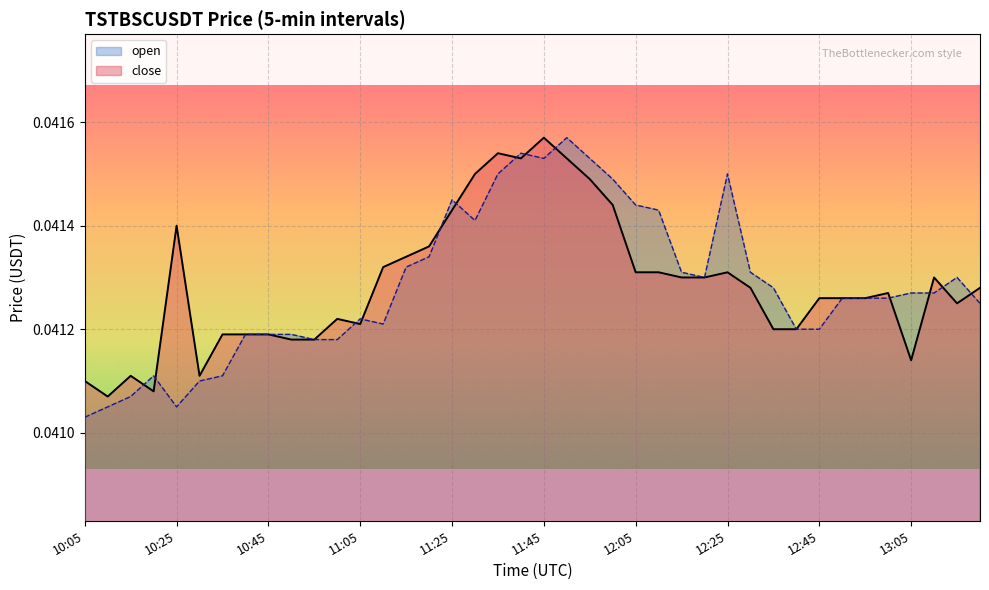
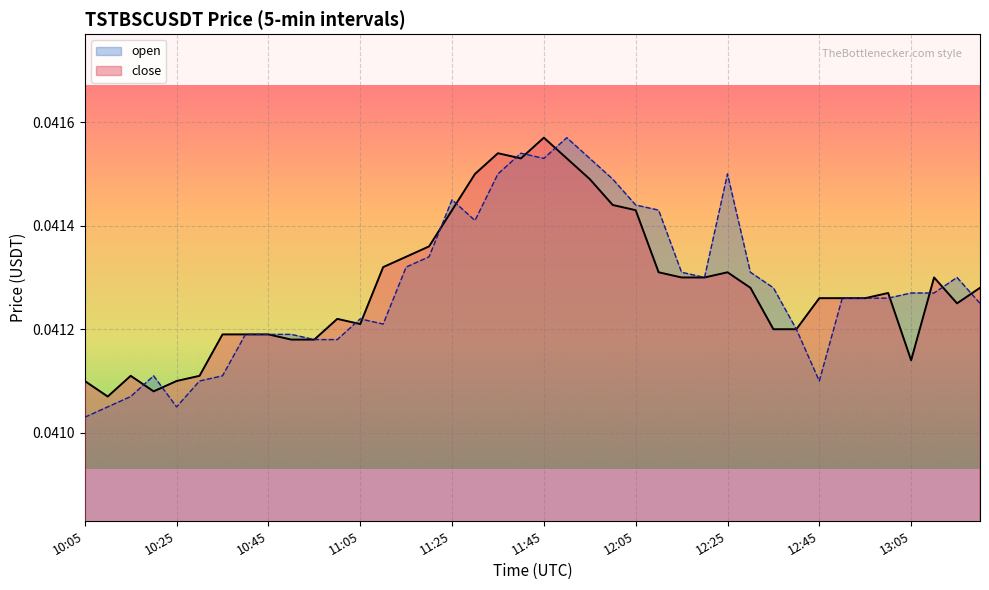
  {
    "open": {
      "10:05": 0.04103,
      "10:25": 0.04105,
      "11:05": 0.04122,
      "11:25": 0.04145,
      "11:45": 0.04153,
      "12:05": 0.04144,
      "12:25": 0.0415,
-     "12:45": 0.0412,
+     "12:45": 0.0411,
      "13:05": 0.04127
    },
    "close": {
      "10:05": 0.04110,
-     "10:25": 0.0414,
+     "10:25": 0.0411,
      "11:05": 0.04121,
      "11:25": 0.04143,
      "11:45": 0.04157,
-     "12:05": 0.04131,
+     "12:05": 0.04143,
      "12:25": 0.04131,
      "12:45": 0.04126,
      "13:05": 0.04114
    }
  }
